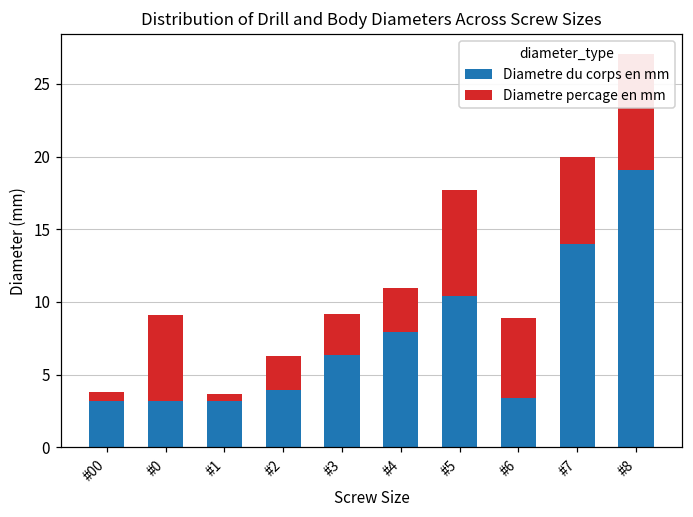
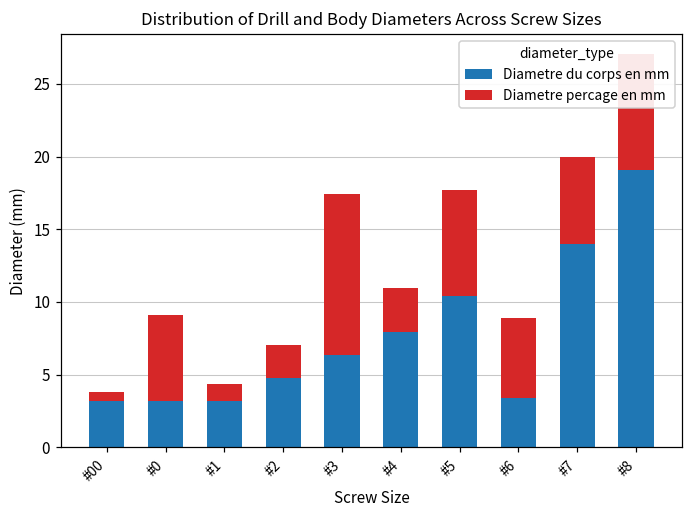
  {
    "Diametre du corps en mm": {
      "#00": 3.2,
      "#0": 3.2,
      "#1": 3.2,
-     "#2": 4.0,
+     "#2": 4.8,
      "#3": 6.4,
      "#4": 7.9,
      "#5": 10.4,
      "#6": 3.4,
      "#7": 14.0,
      "#8": 19.1
    },
    "Diametre percage en mm": {
      "#00": 0.6,
      "#0": 5.9,
-     "#1": 0.5,
+     "#1": 1.2,
      "#2": 2.3,
-     "#3": 2.8,
+     "#3": 11.1,
      "#4": 3.0,
      "#5": 7.3,
      "#6": 5.5,
      "#7": 6.0
    }
  }
